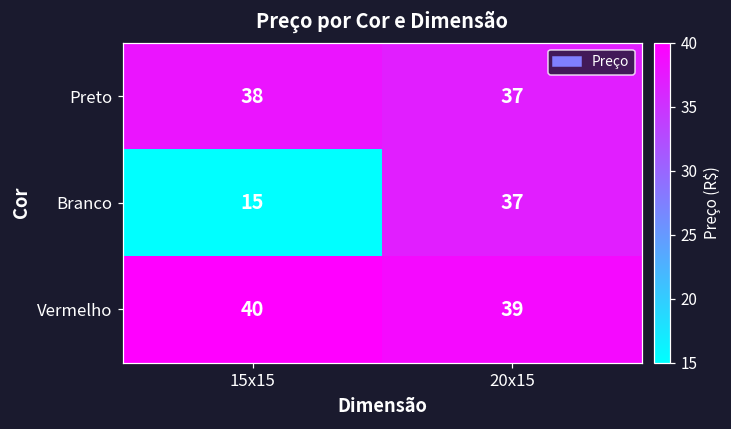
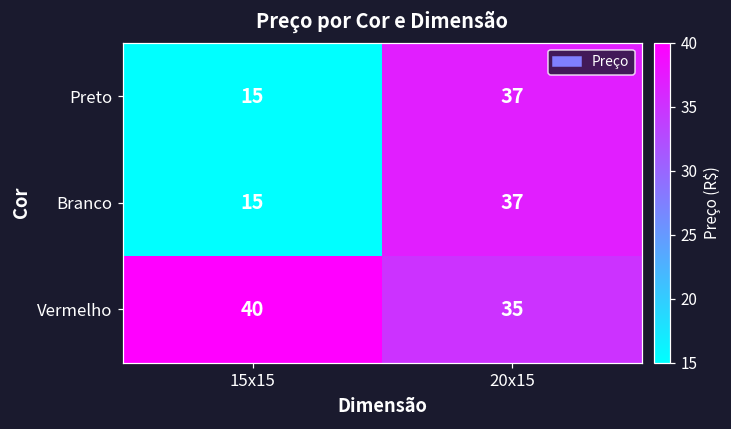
  {
    "Preto": {
-     "15x15": 38,
+     "15x15": 15,
      "20x15": 37
    },
    "Branco": {
      "15x15": 15,
      "20x15": 37
    },
    "Vermelho": {
      "15x15": 40,
-     "20x15": 39
+     "20x15": 35
    }
  }
